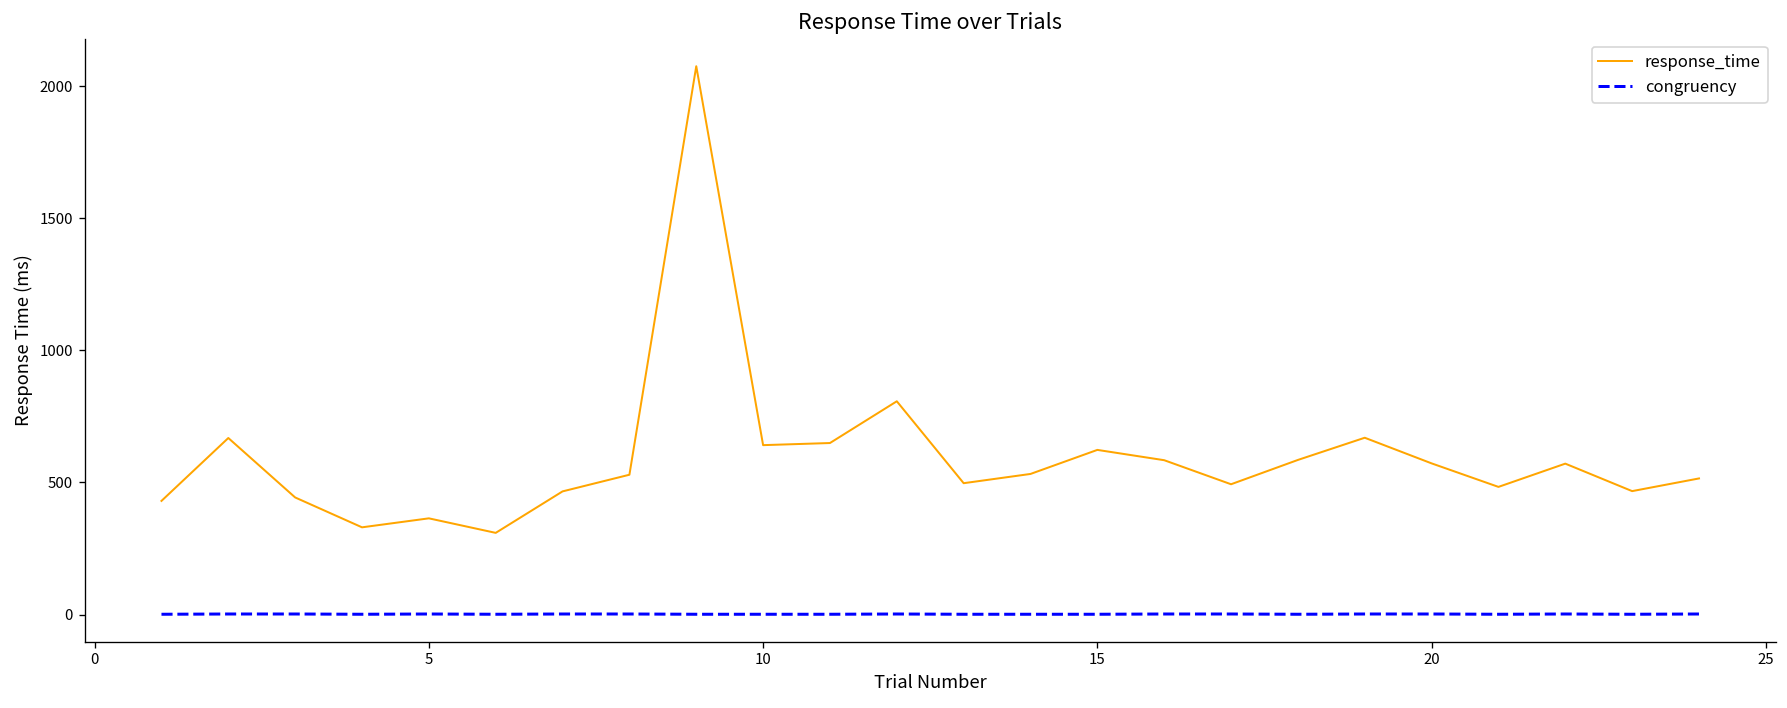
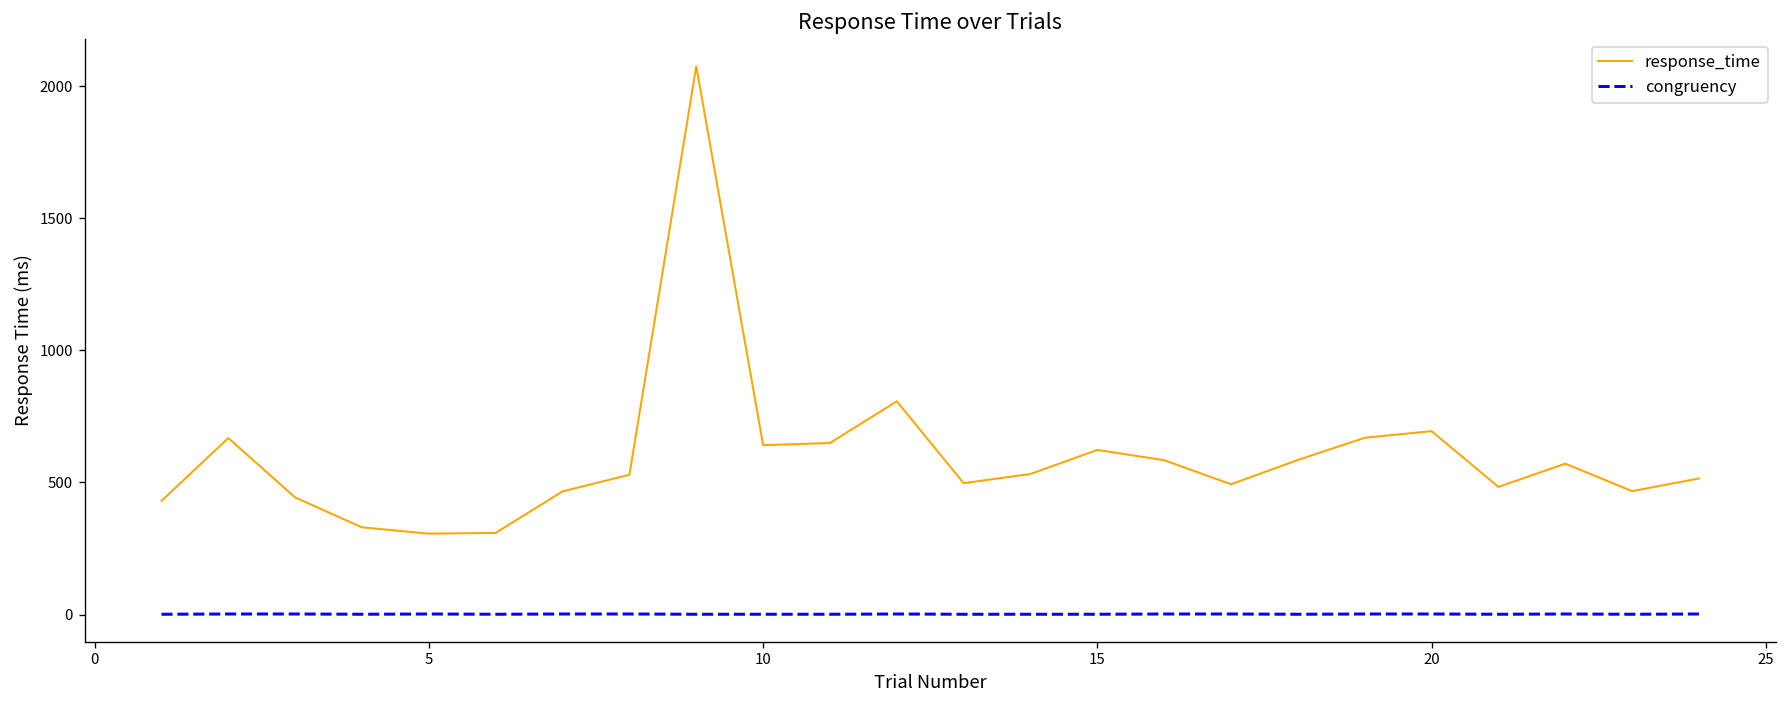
  {
    "response_time": {
-     "5": 360,
+     "5": 310,
      "10": 640,
      "15": 620,
-     "20": 570
+     "20": 690
    },
    "congruency": {
      "5": 0,
      "10": 0,
      "15": 0,
      "20": 0
    }
  }
